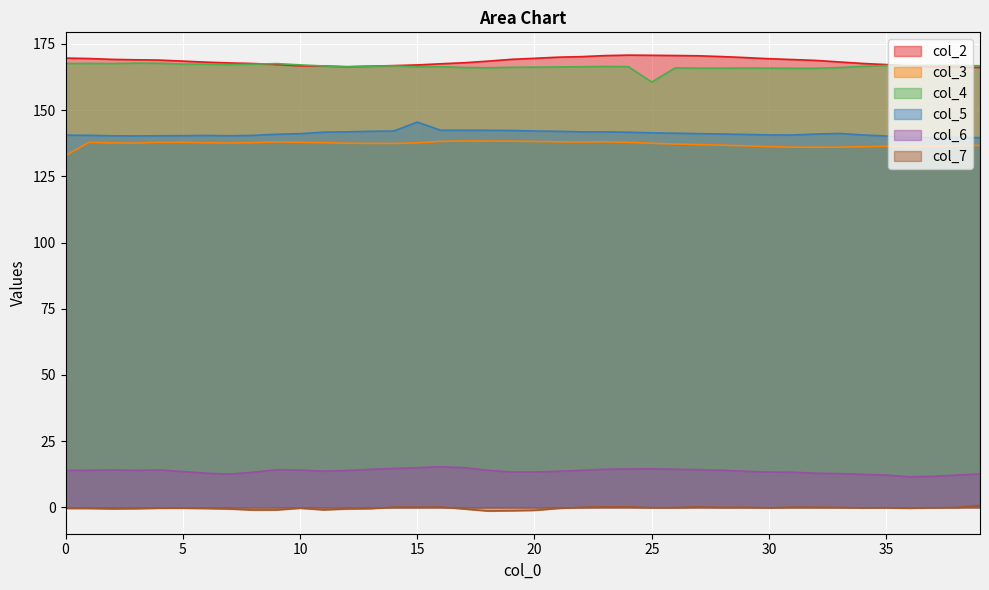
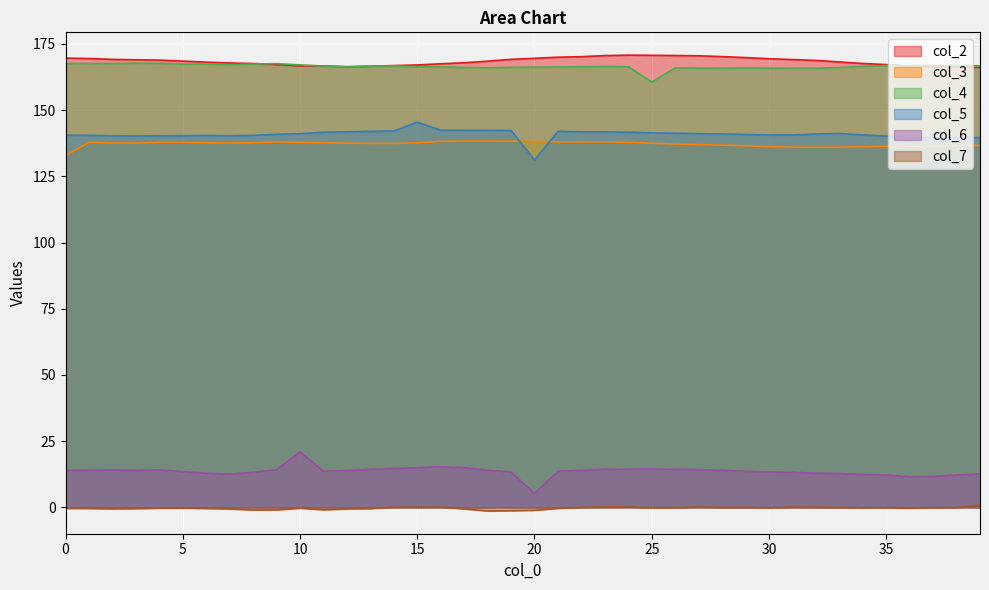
  {
    "col_3": {
      "0": 133,
      "5": 138,
      "10": 138,
      "15": 138,
      "20": 138,
      "25": 137,
      "30": 136,
      "35": 136
    },
    "col_4": {
      "0": 168,
      "5": 167,
      "20": 166,
      "25": 161,
      "30": 166
    },
    "col_5": {
      "0": 141,
      "5": 140,
      "10": 141,
      "15": 145,
-     "20": 142,
+     "20": 131,
      "25": 141,
      "30": 141,
      "35": 140
    },
    "col_6": {
      "0": 14,
      "5": 13,
-     "10": 14,
+     "10": 21,
      "15": 15,
-     "20": 13,
+     "20": 5,
      "25": 15,
      "30": 13,
      "35": 12
    }
  }
